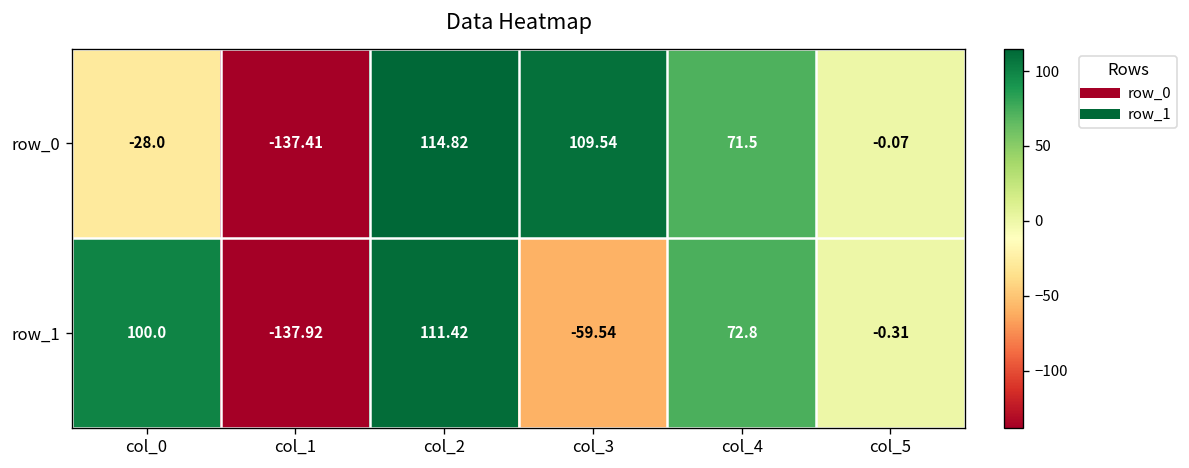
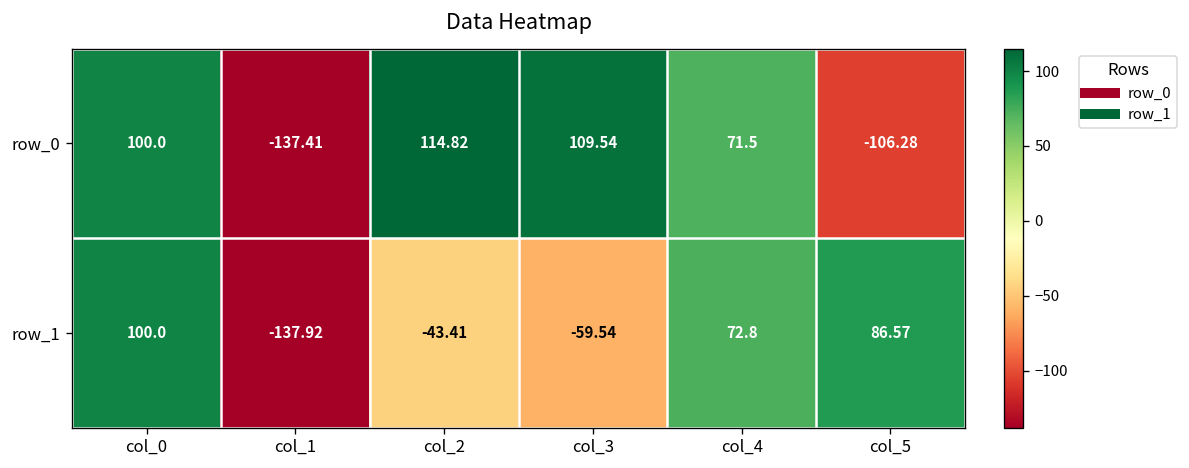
  {
    "row_0": {
-     "col_0": -28.0,
+     "col_0": 100.0,
      "col_1": -137.41,
      "col_2": 114.82,
      "col_3": 109.54,
      "col_4": 71.5,
-     "col_5": -0.07
+     "col_5": -106.28
    },
    "row_1": {
      "col_0": 100.0,
      "col_1": -137.92,
-     "col_2": 111.42,
+     "col_2": -43.41,
      "col_3": -59.54,
      "col_4": 72.8,
-     "col_5": -0.31
+     "col_5": 86.57
    }
  }
